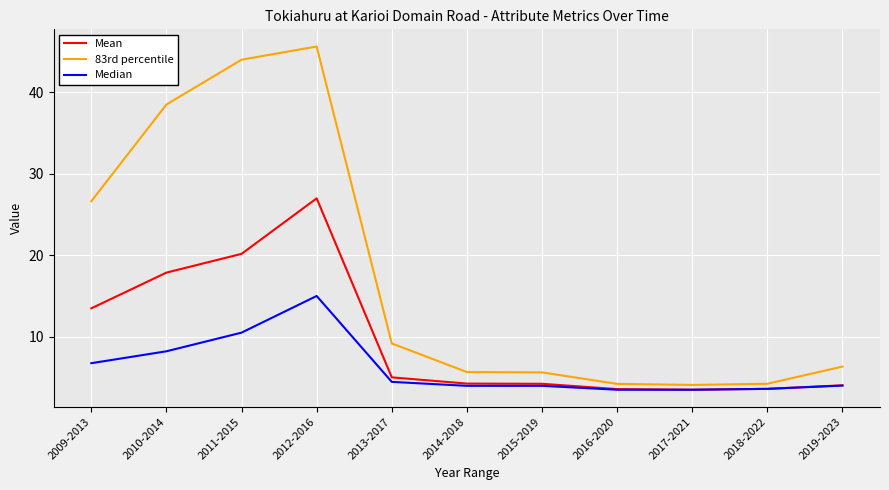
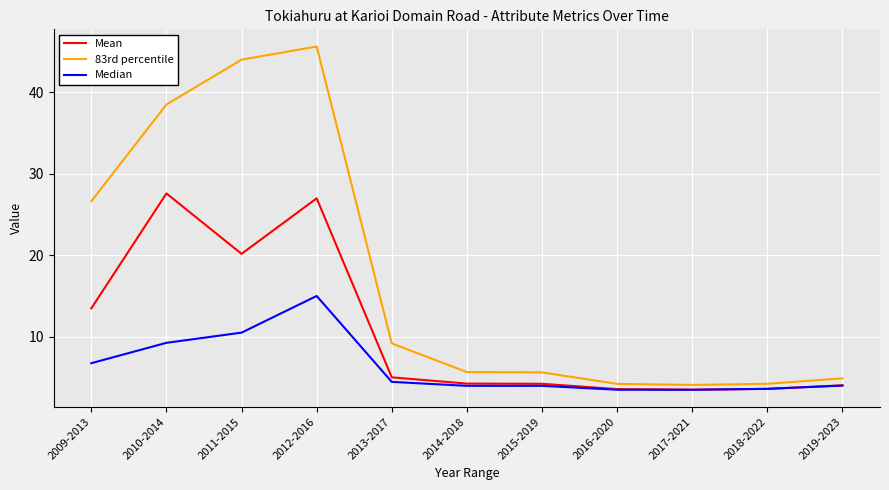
  {
    "Mean": {
      "2009-2013": 13,
-     "2010-2014": 18,
+     "2010-2014": 28,
      "2011-2015": 20,
      "2012-2016": 27,
      "2013-2017": 5
    },
    "83rd percentile": {
      "2009-2013": 27,
      "2010-2014": 39,
      "2011-2015": 44,
      "2012-2016": 46,
      "2013-2017": 9,
      "2014-2018": 6,
      "2015-2019": 6,
      "2016-2020": 4,
      "2017-2021": 4,
      "2018-2022": 4,
-     "2019-2023": 6
+     "2019-2023": 5
    },
    "Median": {
      "2009-2013": 7,
-     "2010-2014": 8,
+     "2010-2014": 9,
      "2011-2015": 11,
      "2012-2016": 15,
      "2013-2017": 4
    }
  }
